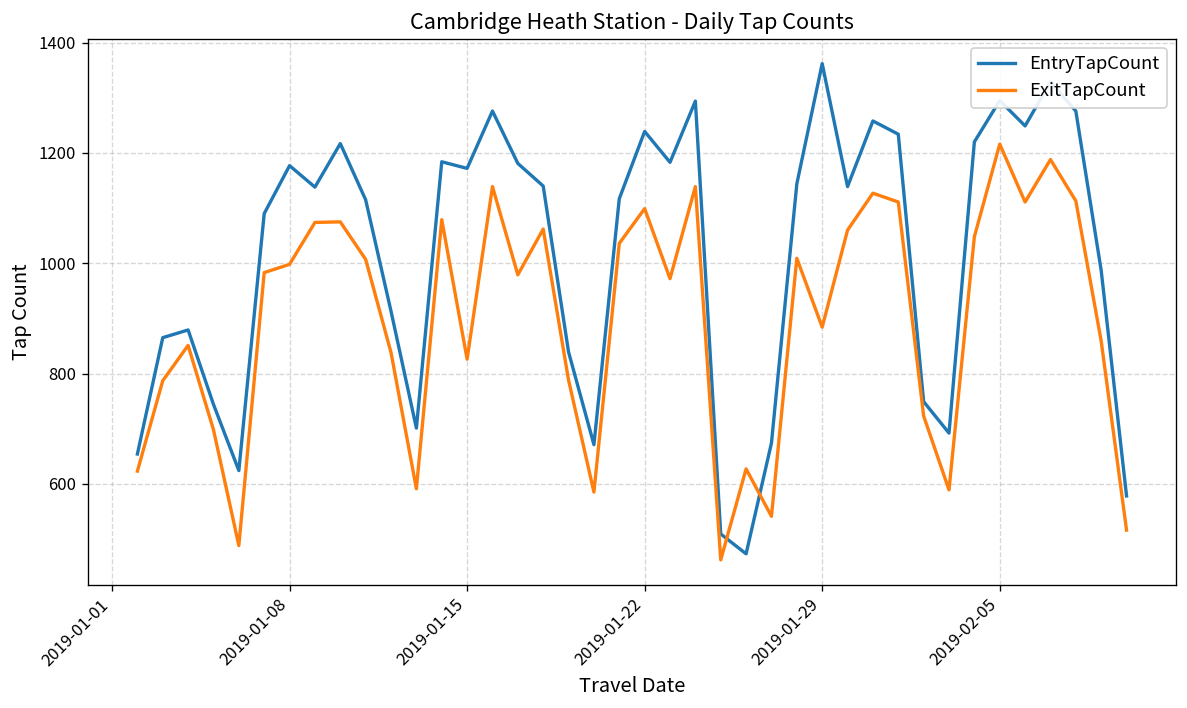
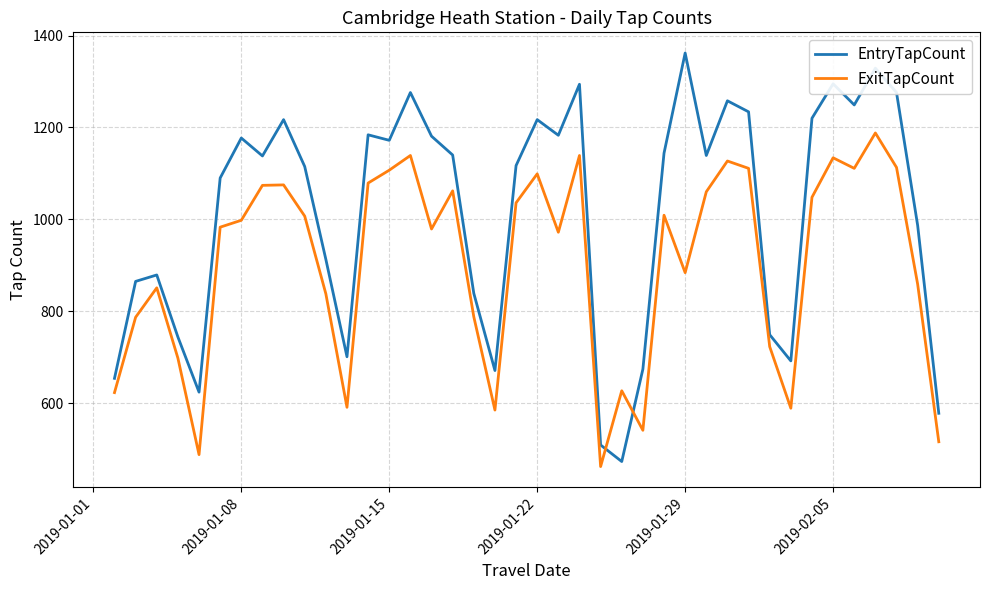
  {
    "EntryTapCount": {
      "2019-01-08": 1180,
      "2019-01-15": 1170,
-     "2019-01-22": 1240,
+     "2019-01-22": 1220,
      "2019-01-29": 1360
    },
    "ExitTapCount": {
      "2019-01-08": 1000,
-     "2019-01-15": 830,
+     "2019-01-15": 1110,
      "2019-01-22": 1100,
      "2019-01-29": 880,
-     "2019-02-05": 1220
+     "2019-02-05": 1130
    }
  }
